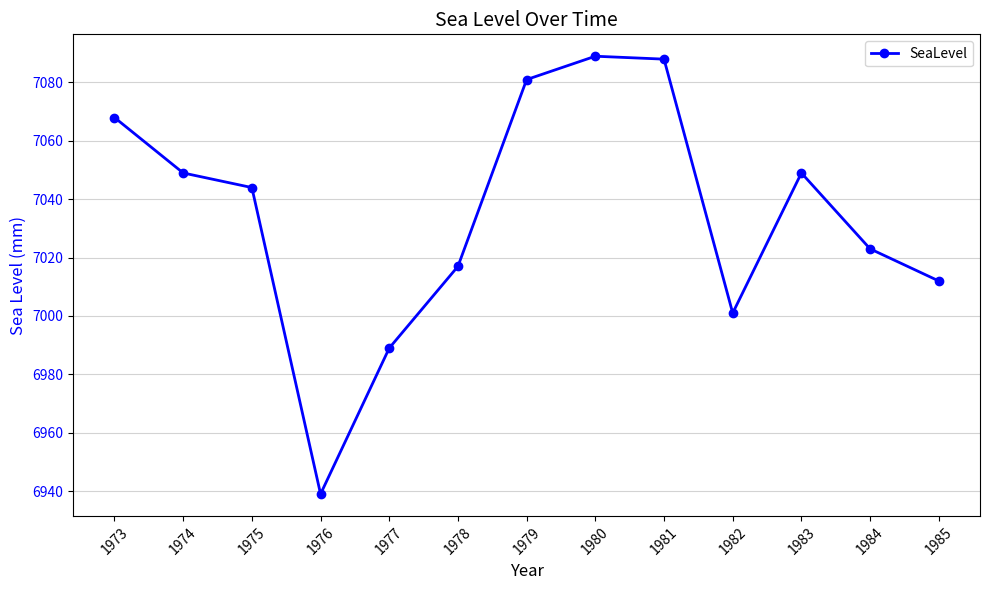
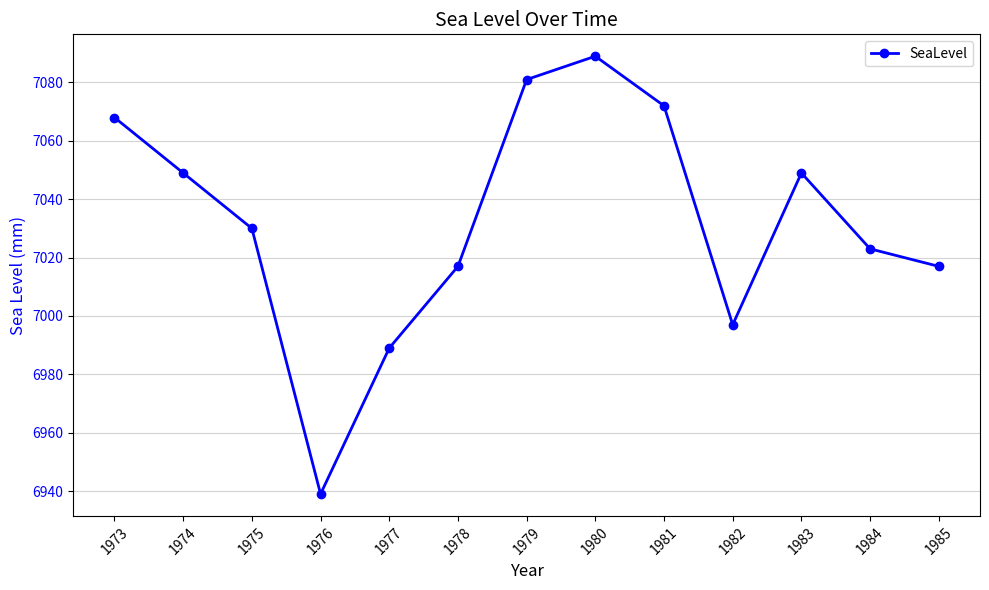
  {
    "1973": 7068,
    "1974": 7049,
-   "1975": 7044,
+   "1975": 7030,
    "1976": 6939,
    "1977": 6989,
    "1978": 7017,
    "1979": 7081,
    "1980": 7089,
-   "1981": 7088,
-   "1982": 7001,
+   "1981": 7072,
+   "1982": 6997,
    "1983": 7049,
    "1984": 7023,
-   "1985": 7012
+   "1985": 7017
  }
